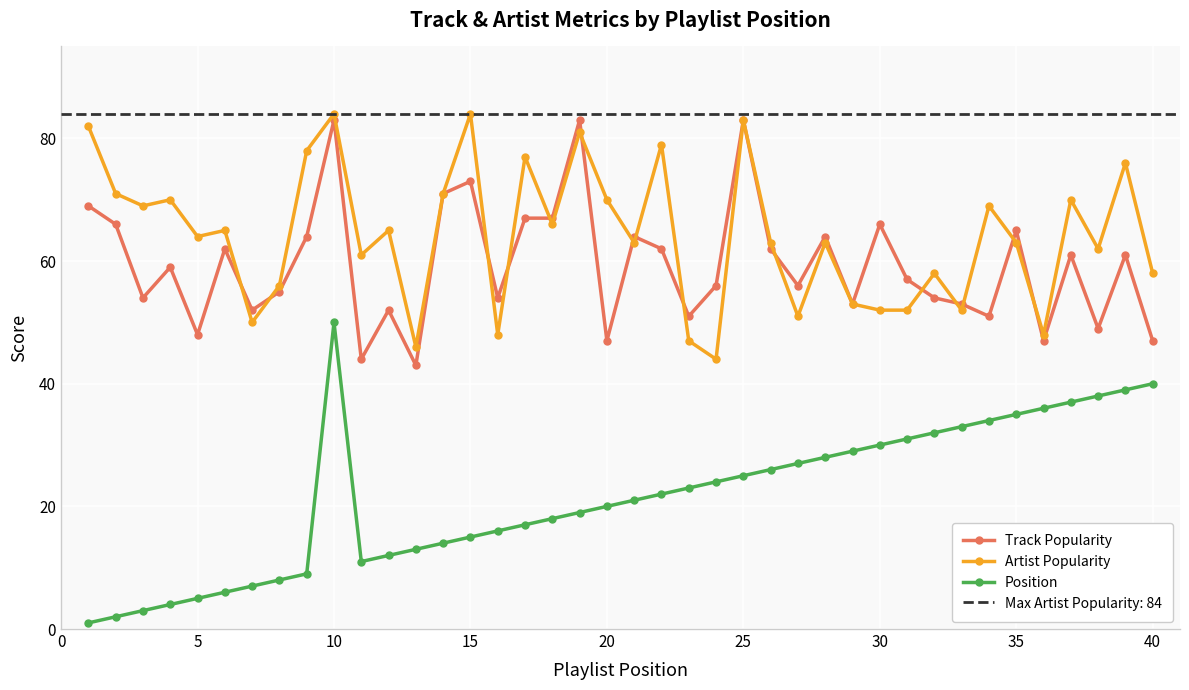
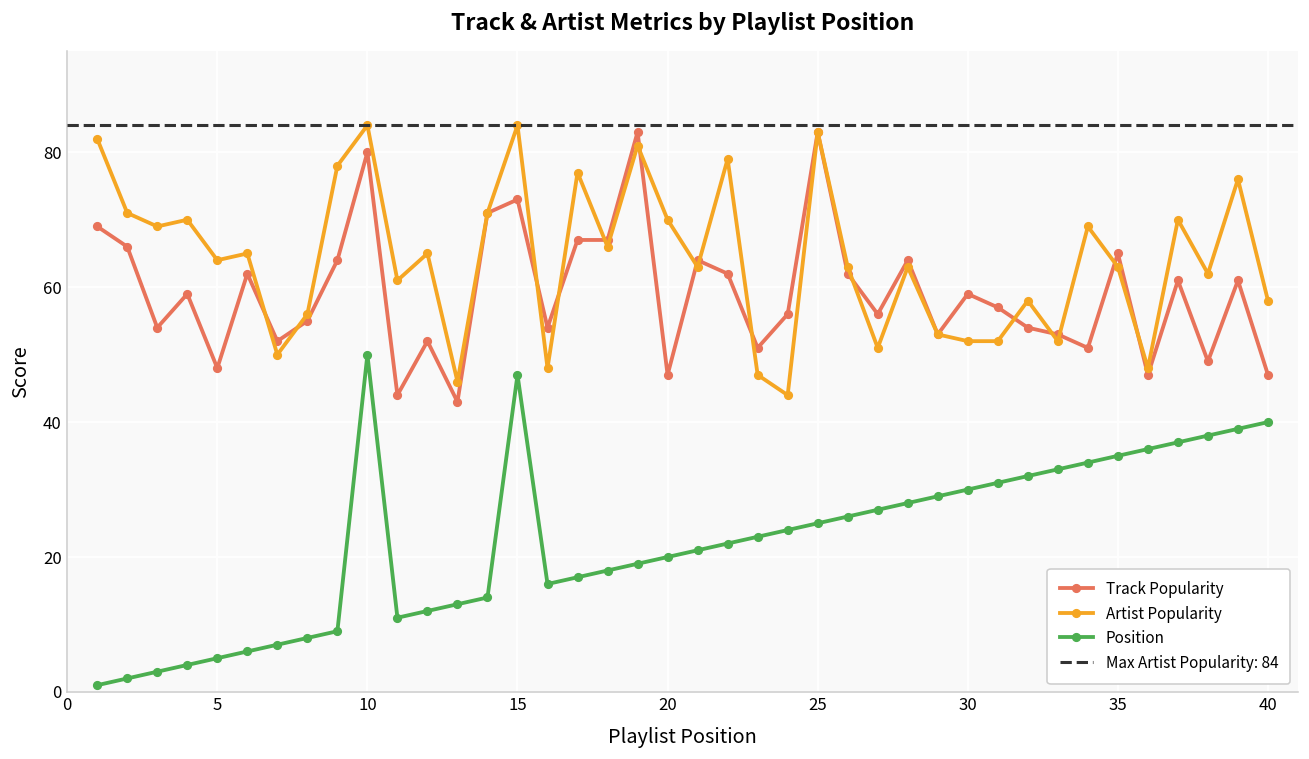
  {
    "Track Popularity": {
      "5": 48,
-     "10": 83,
+     "10": 80,
      "15": 73,
      "20": 47,
-     "30": 66,
+     "30": 59,
      "35": 65,
      "40": 47
    },
    "Artist Popularity": {
      "5": 64,
      "10": 84,
      "15": 84,
      "20": 70,
      "30": 52,
      "35": 63,
      "40": 58
    },
    "Position": {
      "5": 5,
      "10": 50,
-     "15": 15,
+     "15": 47,
      "20": 20,
      "25": 25,
      "30": 30,
      "35": 35,
      "40": 40
    }
  }
